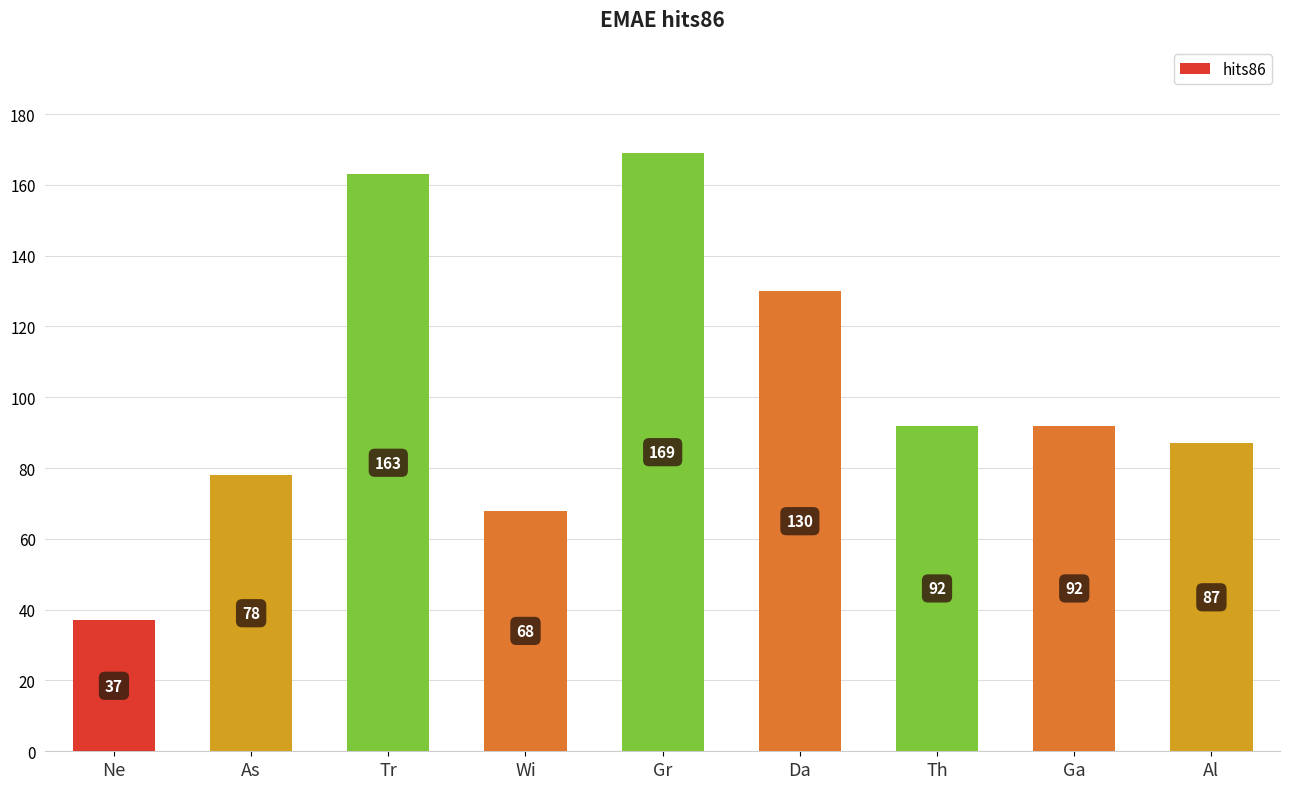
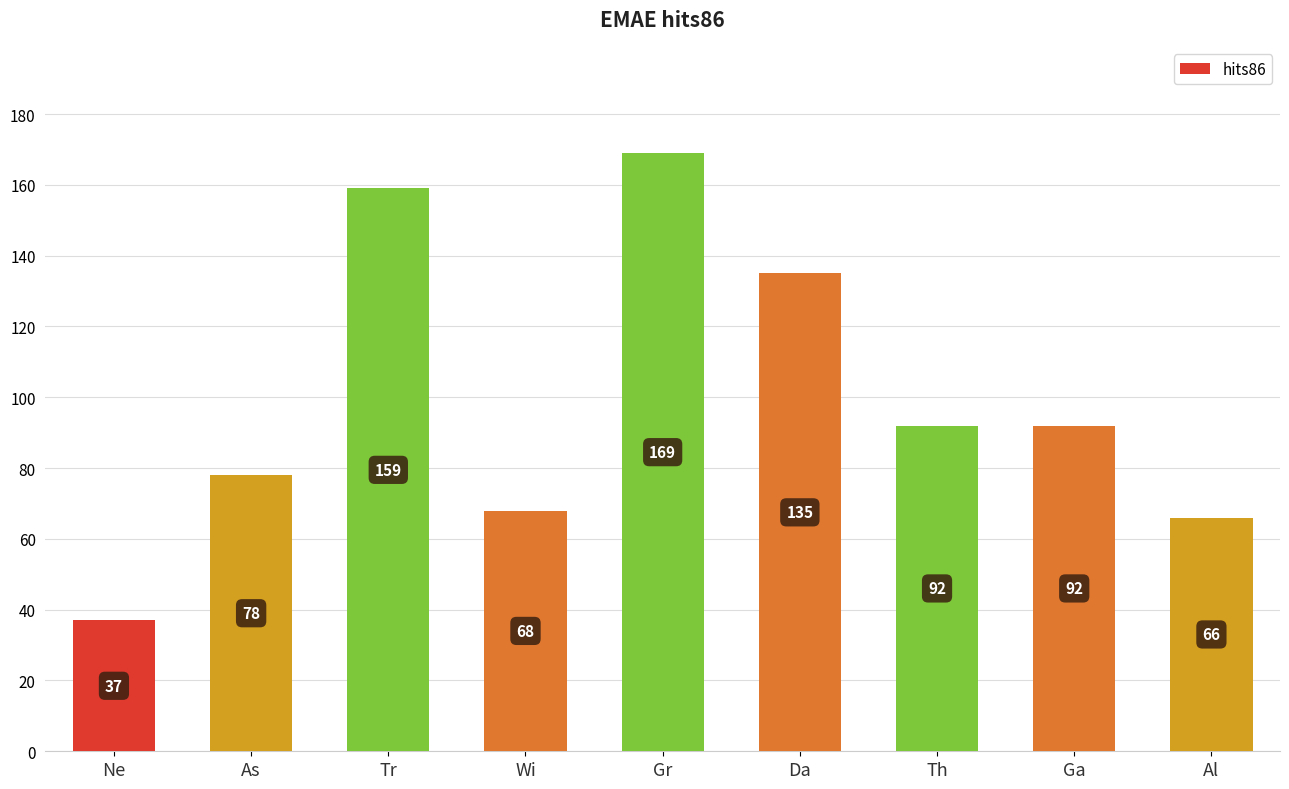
  {
-   "Tr": 163,
-   "Da": 130,
-   "Al": 87
+   "Tr": 159,
+   "Da": 135,
+   "Al": 66
  }
